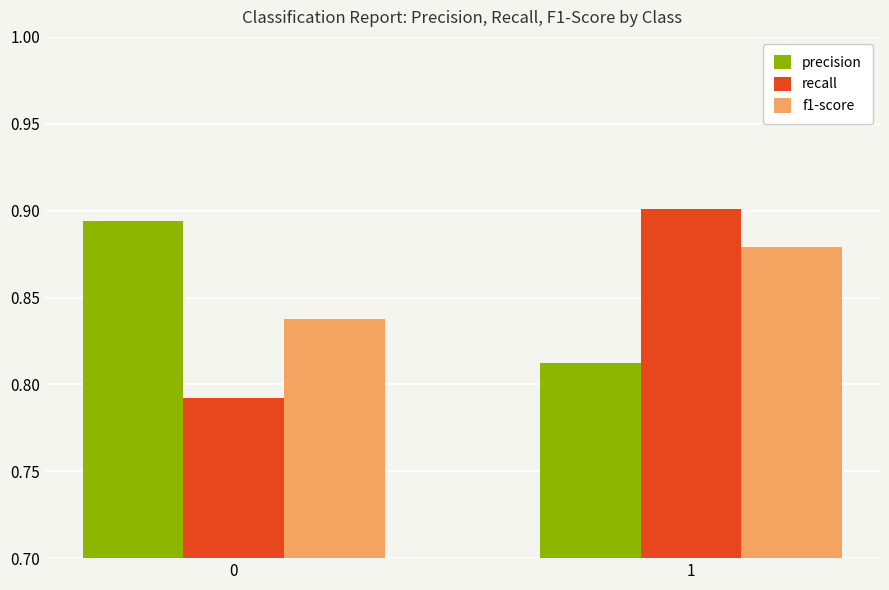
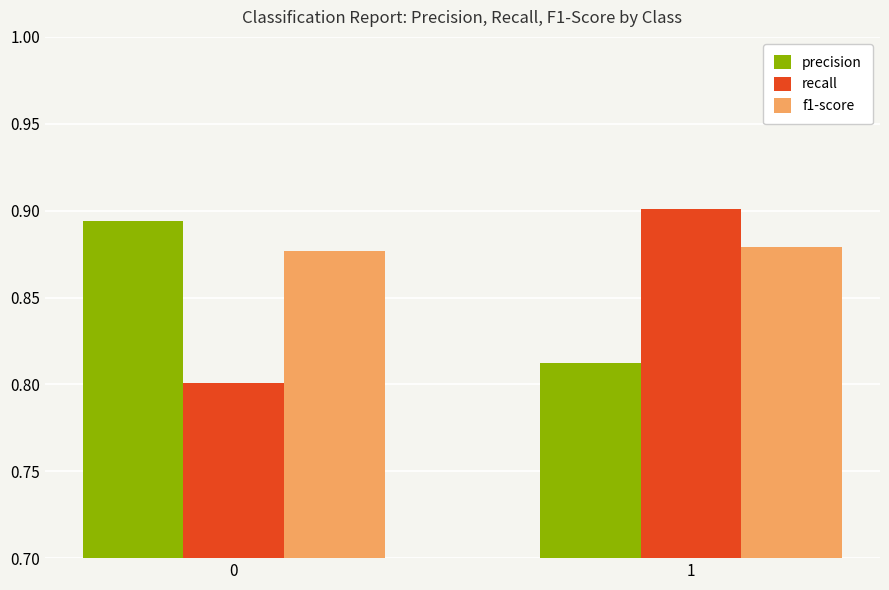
  {
    "precision": {
      "0": 0.894,
      "1": 0.813
    },
    "recall": {
-     "0": 0.792,
+     "0": 0.801,
      "1": 0.901
    },
    "f1-score": {
-     "0": 0.838,
+     "0": 0.877,
      "1": 0.879
    }
  }
